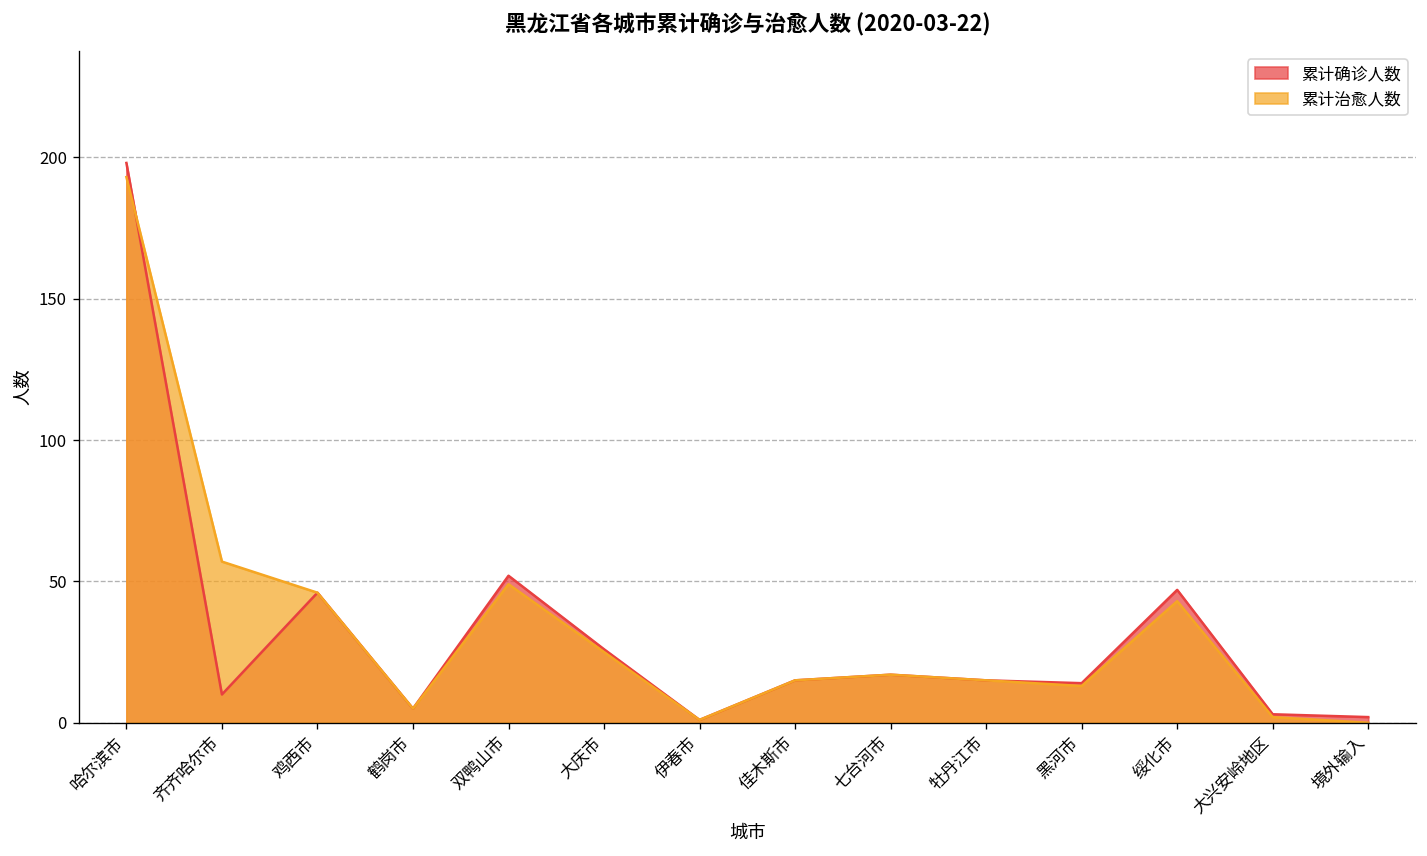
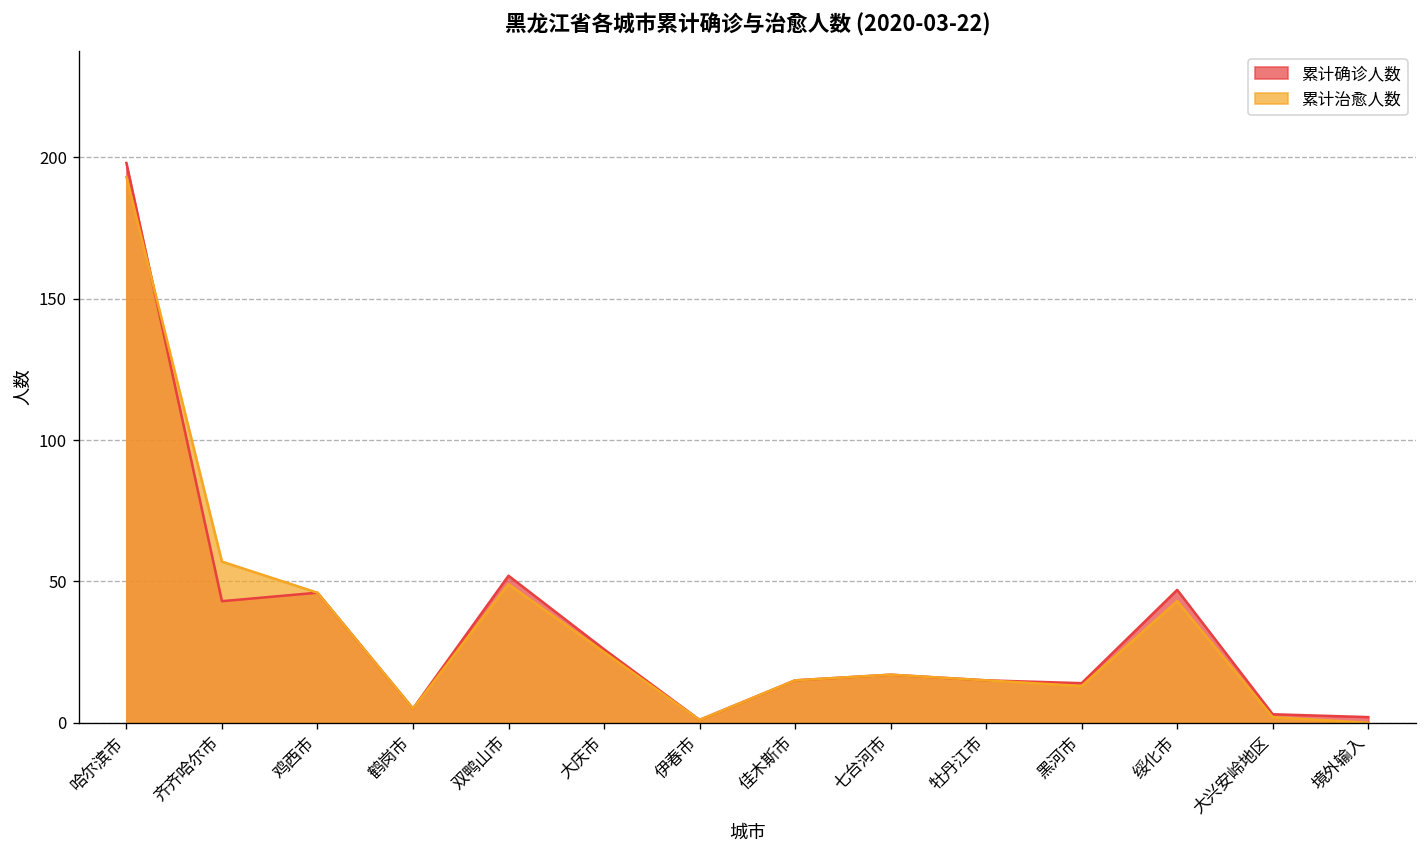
  {
    "累计确诊人数": {
      "哈尔滨市": 198,
-     "齐齐哈尔市": 10,
+     "齐齐哈尔市": 43,
      "双鸭山市": 52,
      "绥化市": 47,
      "境外输入": 2
    },
    "累计治愈人数": {
      "哈尔滨市": 193,
      "齐齐哈尔市": 57,
      "双鸭山市": 49,
      "绥化市": 43,
      "境外输入": 0
    }
  }
